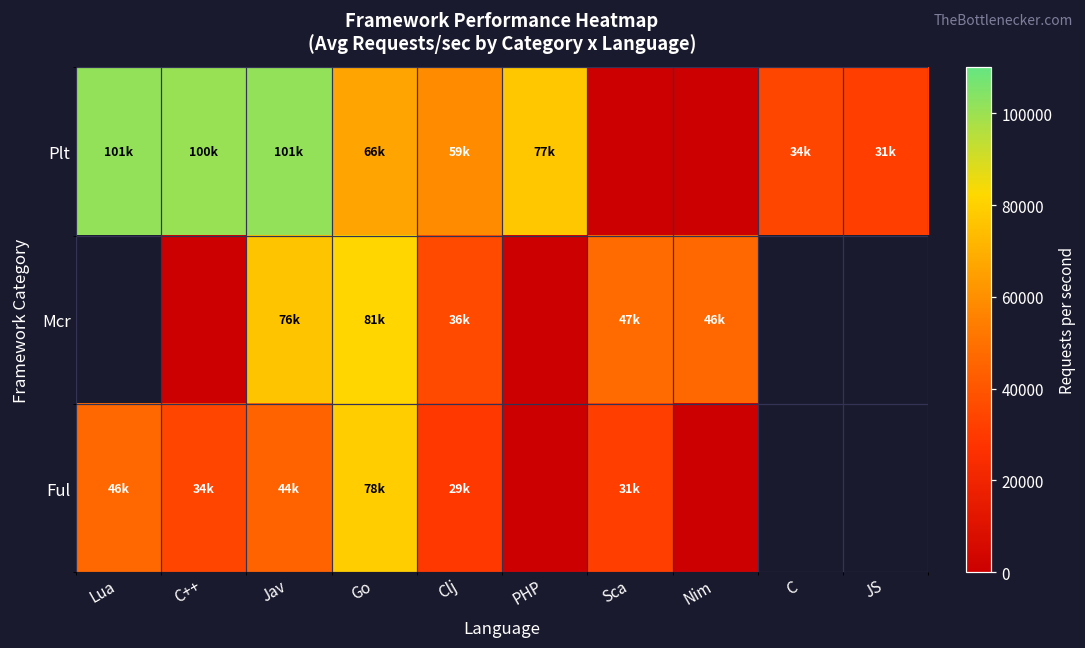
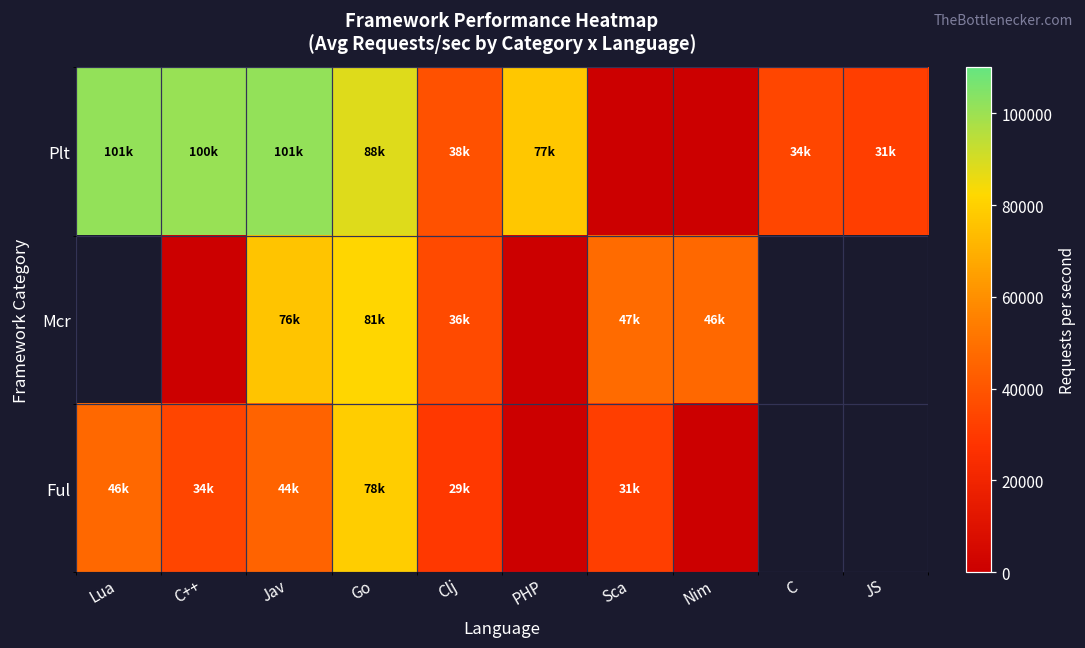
  {
    "Plt": {
      "Lua": "101k",
      "C++": "100k",
      "Jav": "101k",
-     "Go": "66k",
-     "Clj": "59k",
+     "Go": "88k",
+     "Clj": "38k",
      "PHP": "77k",
      "C": "34k",
      "JS": "31k"
    },
    "Mcr": {
      "Jav": "76k",
      "Go": "81k",
      "Clj": "36k",
      "Sca": "47k",
      "Nim": "46k"
    },
    "Ful": {
      "Lua": "46k",
      "C++": "34k",
      "Jav": "44k",
      "Go": "78k",
      "Clj": "29k",
      "Sca": "31k"
    }
  }
